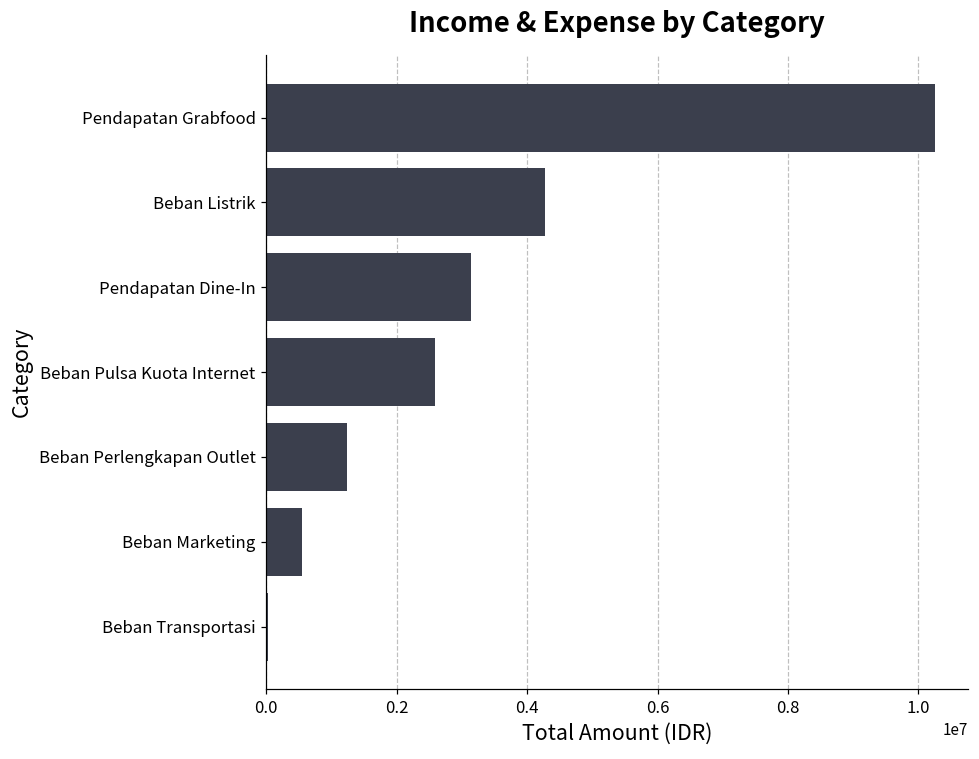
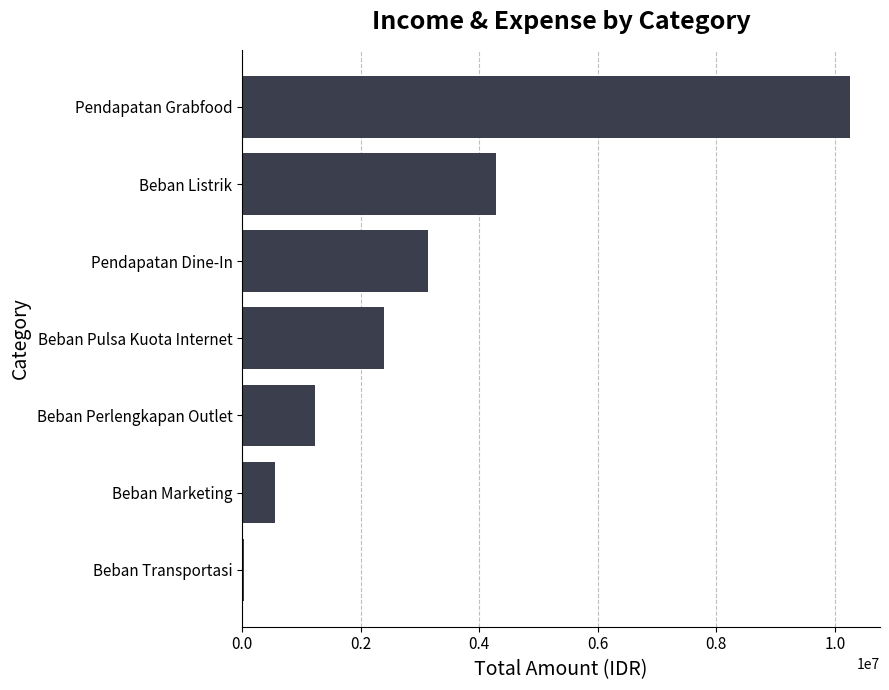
  {
    "Pendapatan Grabfood": 10200000,
    "Beban Listrik": 4300000,
    "Pendapatan Dine-In": 3100000,
-   "Beban Pulsa Kuota Internet": 2600000,
+   "Beban Pulsa Kuota Internet": 2400000,
    "Beban Perlengkapan Outlet": 1200000,
    "Beban Marketing": 600000
  }
